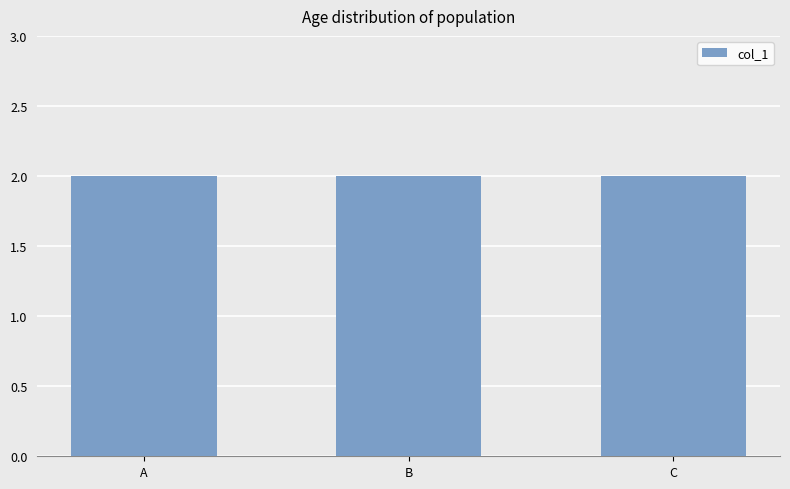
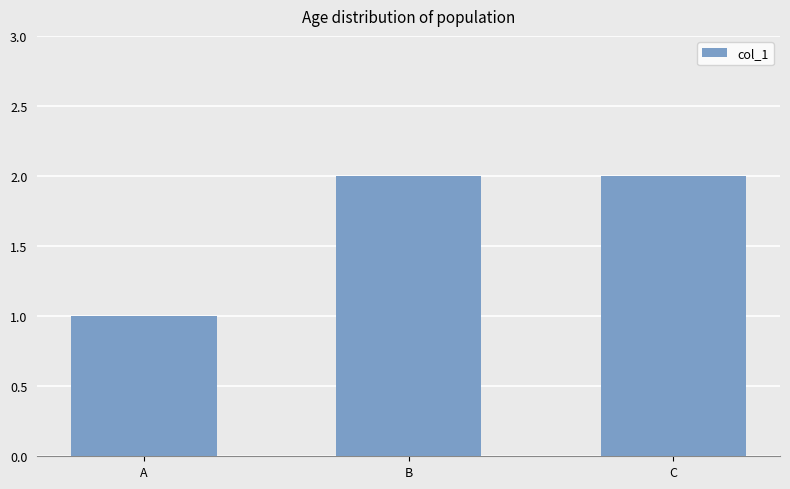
  {
-   "A": 2,
+   "A": 1,
    "B": 2,
    "C": 2
  }
